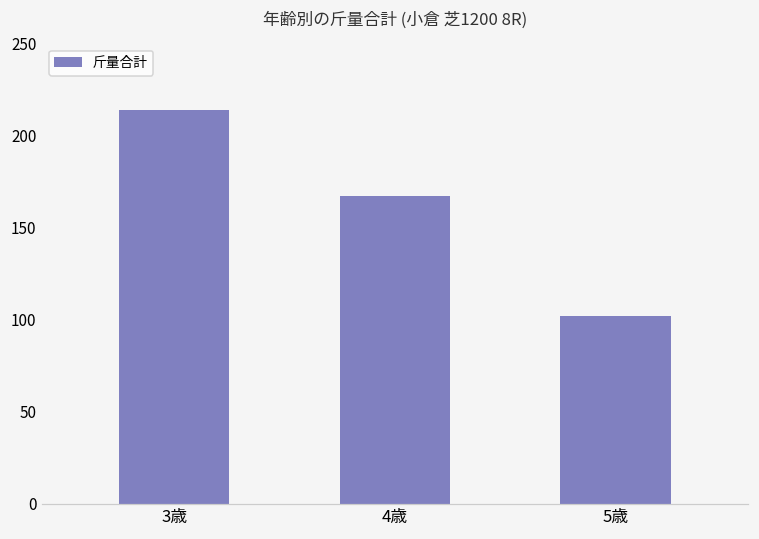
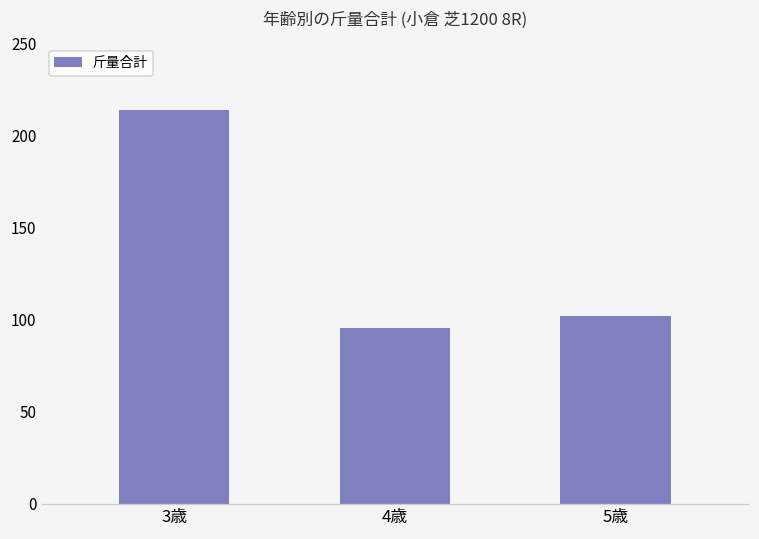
  {
    "3歳": 214,
-   "4歳": 167,
+   "4歳": 96,
    "5歳": 102
  }
